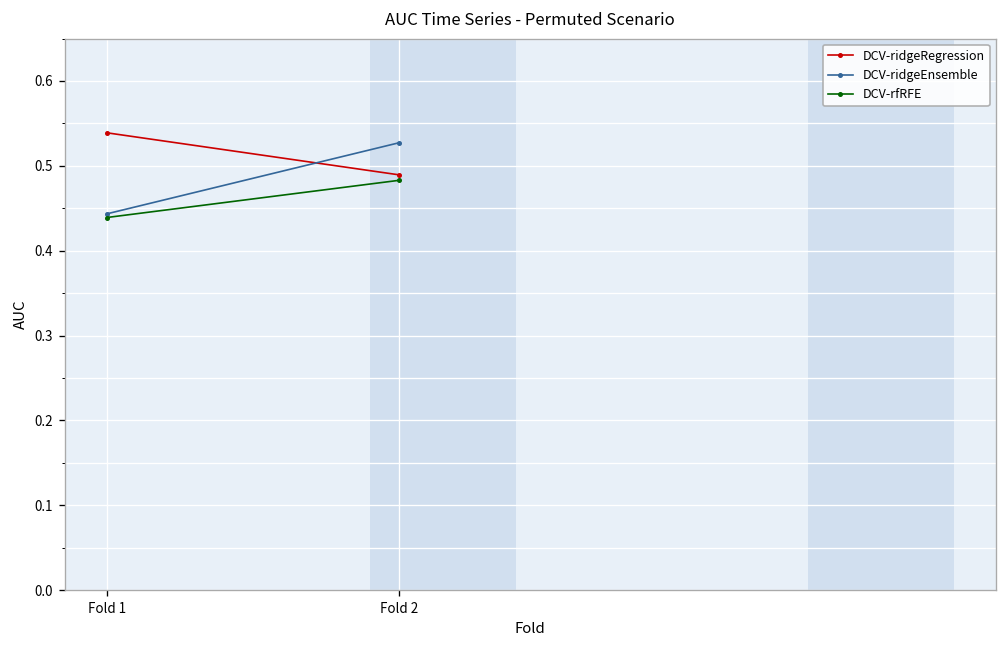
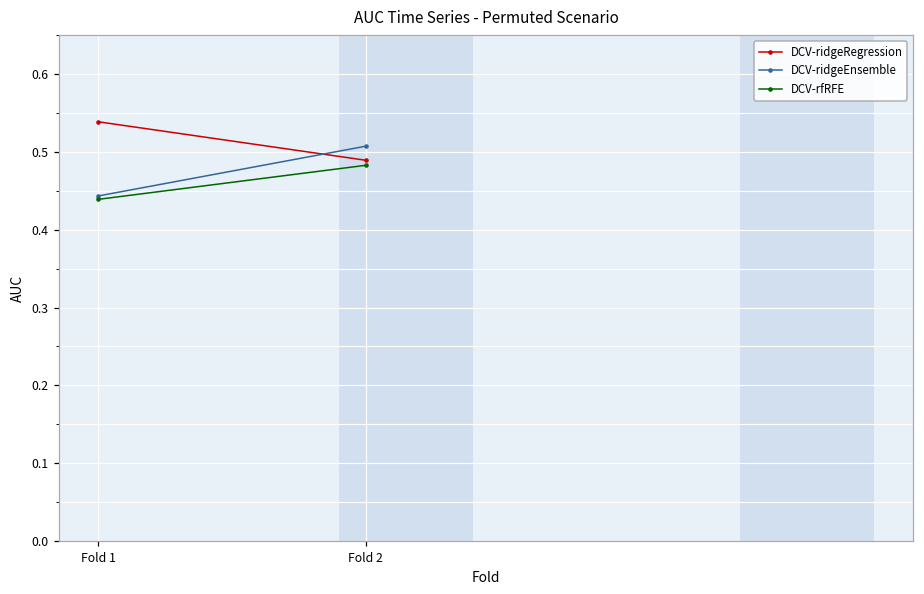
  {
    "DCV-ridgeRegression": {
      "Fold 1": 0.54,
      "Fold 2": 0.49
    },
    "DCV-ridgeEnsemble": {
      "Fold 1": 0.44,
-     "Fold 2": 0.53
+     "Fold 2": 0.51
    },
    "DCV-rfRFE": {
      "Fold 1": 0.44,
      "Fold 2": 0.48
    }
  }
